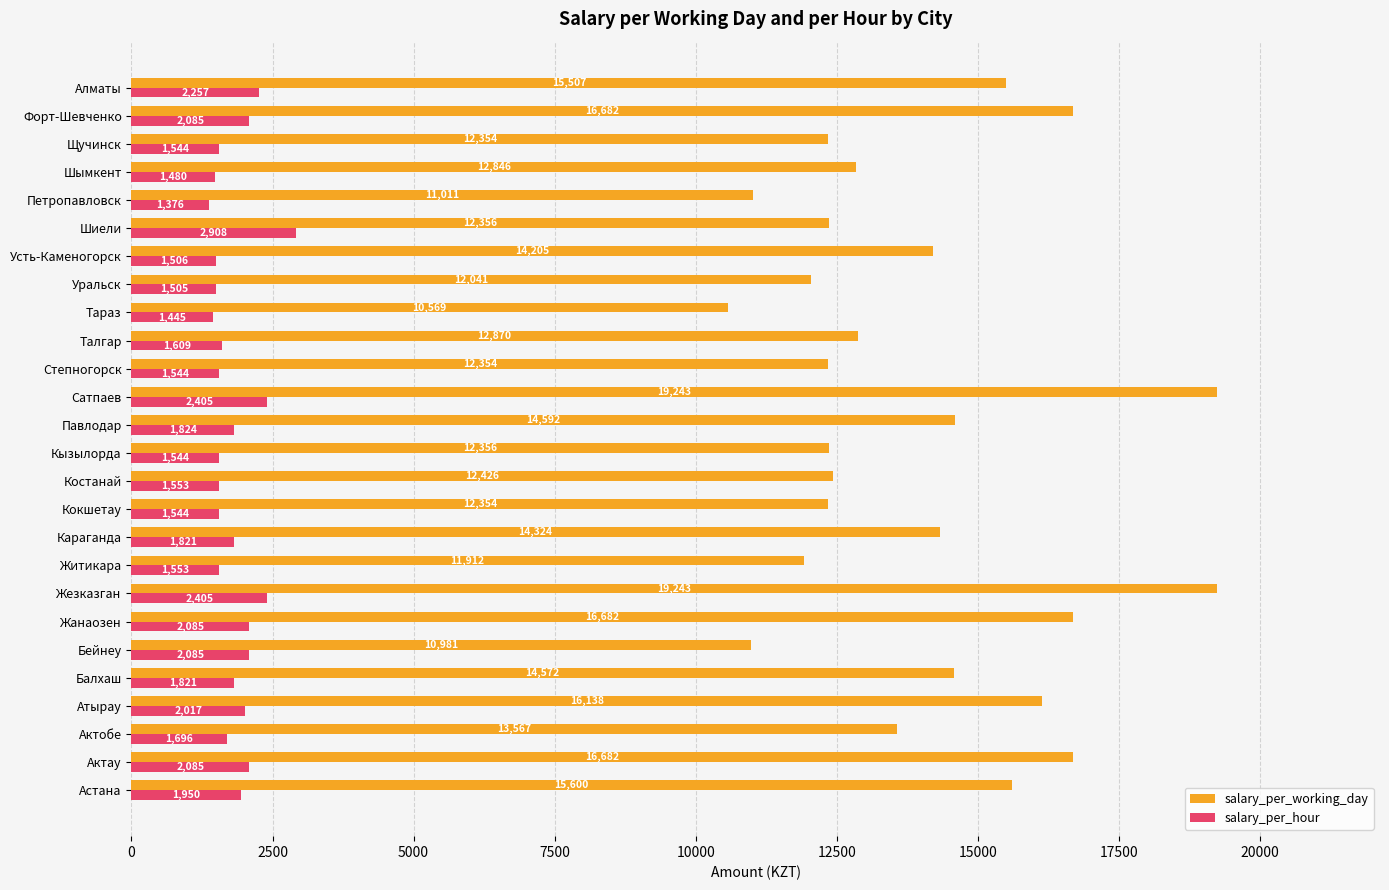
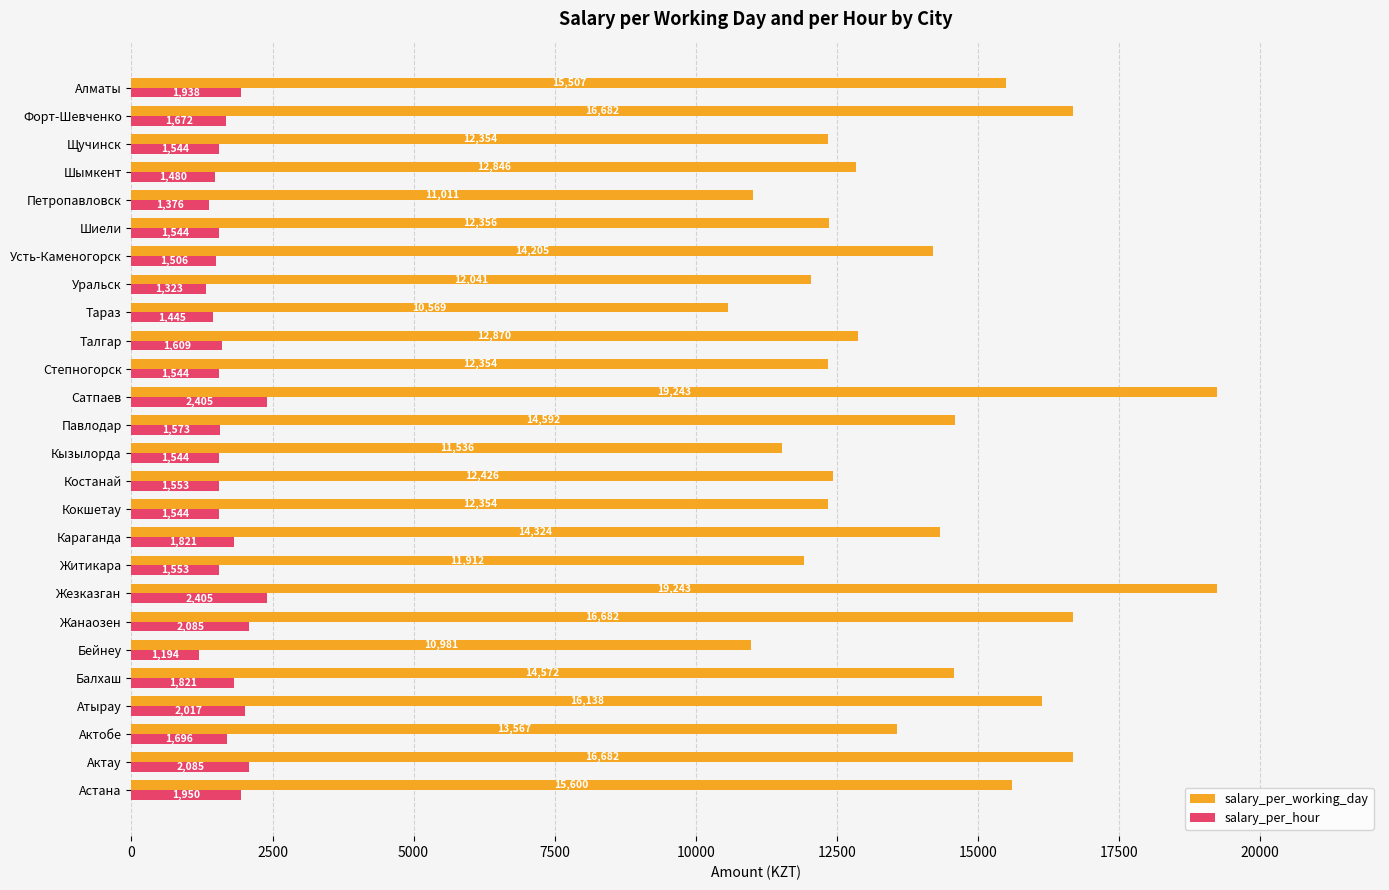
  {
    "salary_per_working_day": {
      "Алматы": "15,507",
      "Форт-Шевченко": "16,682",
      "Щучинск": "12,354",
      "Шымкент": "12,846",
      "Петропавловск": "11,011",
      "Шиели": "12,356",
      "Усть-Каменогорск": "14,205",
      "Уральск": "12,041",
      "Тараз": "10,569",
      "Талгар": "12,870",
      "Степногорск": "12,354",
      "Сатпаев": "19,243",
      "Павлодар": "14,592",
-     "Кызылорда": "12,356",
+     "Кызылорда": "11,536",
      "Костанай": "12,426",
      "Кокшетау": "12,354",
      "Караганда": "14,324",
      "Житикара": "11,912",
      "Жезказган": "19,243",
      "Жанаозен": "16,682",
      "Бейнеу": "10,981",
      "Балхаш": "14,572",
      "Атырау": "16,138",
      "Актобе": "13,567",
      "Актау": "16,682",
      "Астана": "15,600"
    },
    "salary_per_hour": {
-     "Алматы": "2,257",
-     "Форт-Шевченко": "2,085",
+     "Алматы": "1,938",
+     "Форт-Шевченко": "1,672",
      "Щучинск": "1,544",
      "Шымкент": "1,480",
      "Петропавловск": "1,376",
-     "Шиели": "2,908",
+     "Шиели": "1,544",
      "Усть-Каменогорск": "1,506",
-     "Уральск": "1,505",
+     "Уральск": "1,323",
      "Тараз": "1,445",
      "Талгар": "1,609",
      "Степногорск": "1,544",
      "Сатпаев": "2,405",
-     "Павлодар": "1,824",
+     "Павлодар": "1,573",
      "Кызылорда": "1,544",
      "Костанай": "1,553",
      "Кокшетау": "1,544",
      "Караганда": "1,821",
      "Житикара": "1,553",
      "Жезказган": "2,405",
      "Жанаозен": "2,085",
-     "Бейнеу": "2,085",
+     "Бейнеу": "1,194",
      "Балхаш": "1,821",
      "Атырау": "2,017",
      "Актобе": "1,696",
      "Актау": "2,085",
      "Астана": "1,950"
    }
  }
